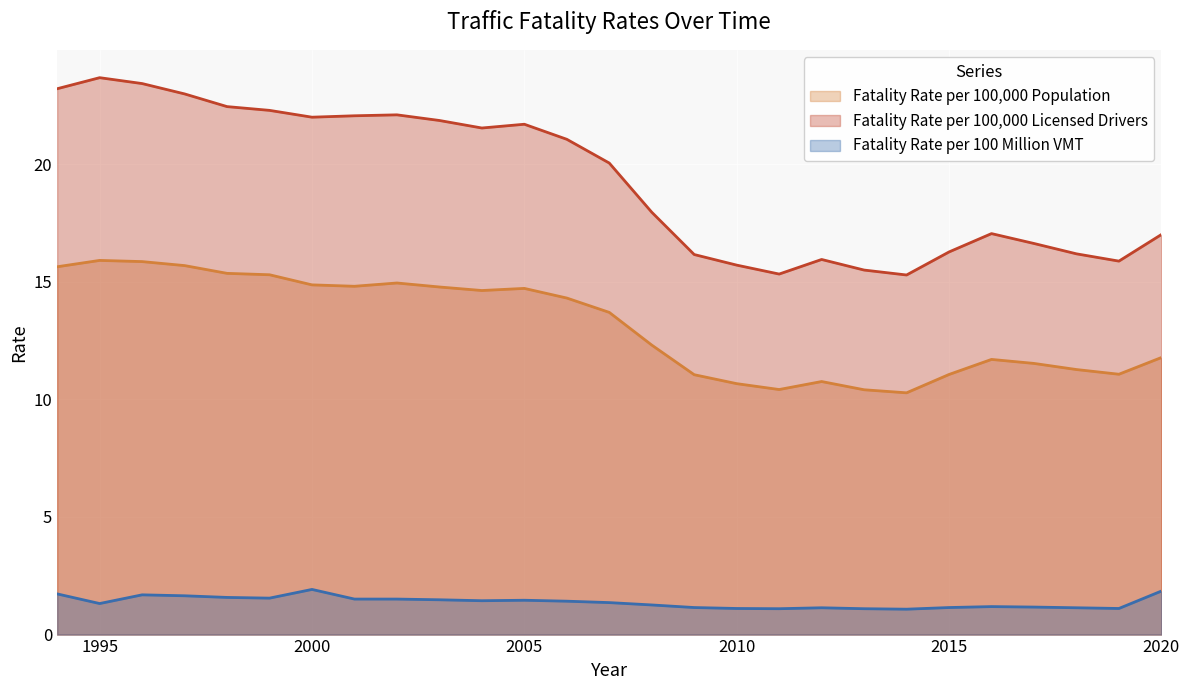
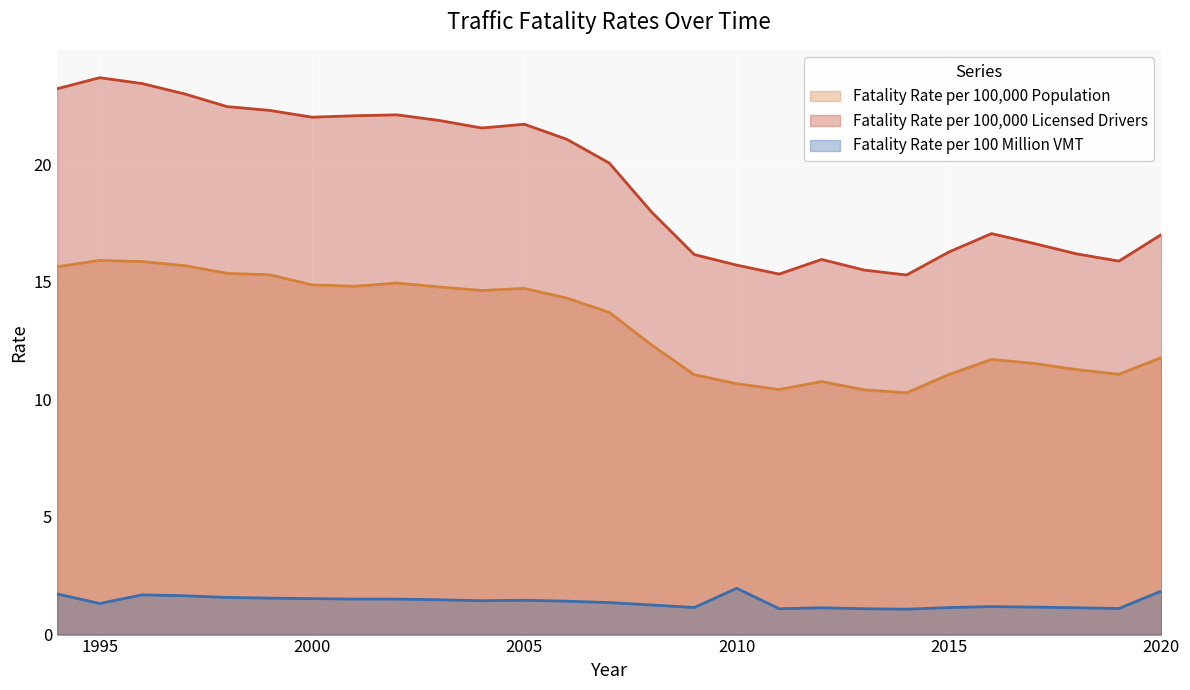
  {
    "Fatality Rate per 100 Million VMT": {
      "1995": 1.3,
-     "2000": 1.9,
+     "2000": 1.5,
      "2005": 1.5,
-     "2010": 1.1,
+     "2010": 2.0,
      "2015": 1.2,
      "2020": 1.9
    }
  }
